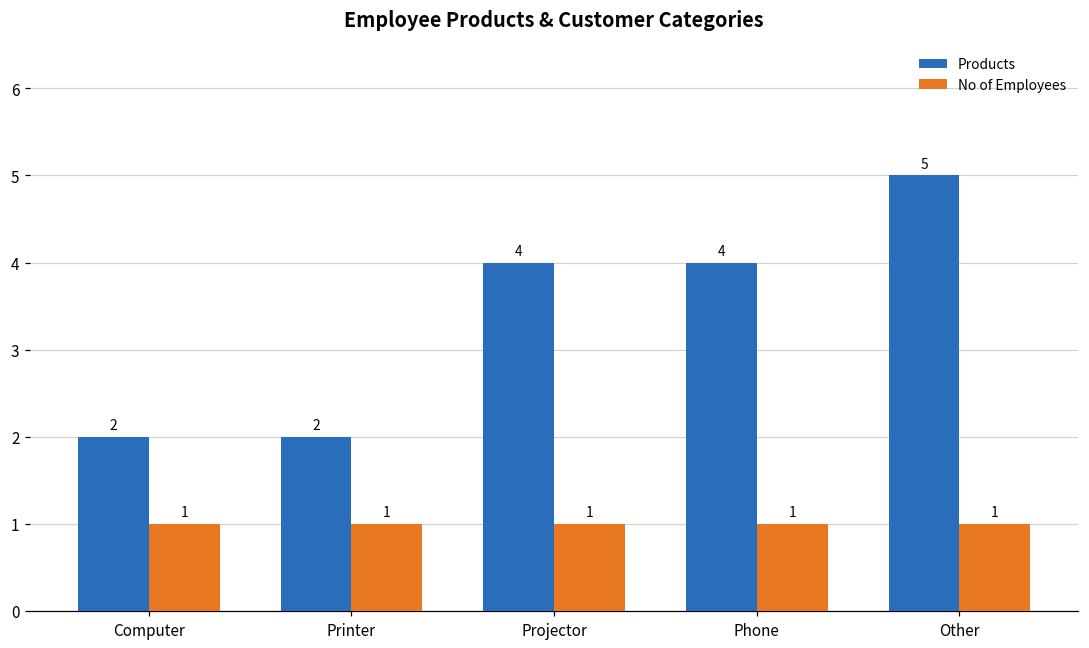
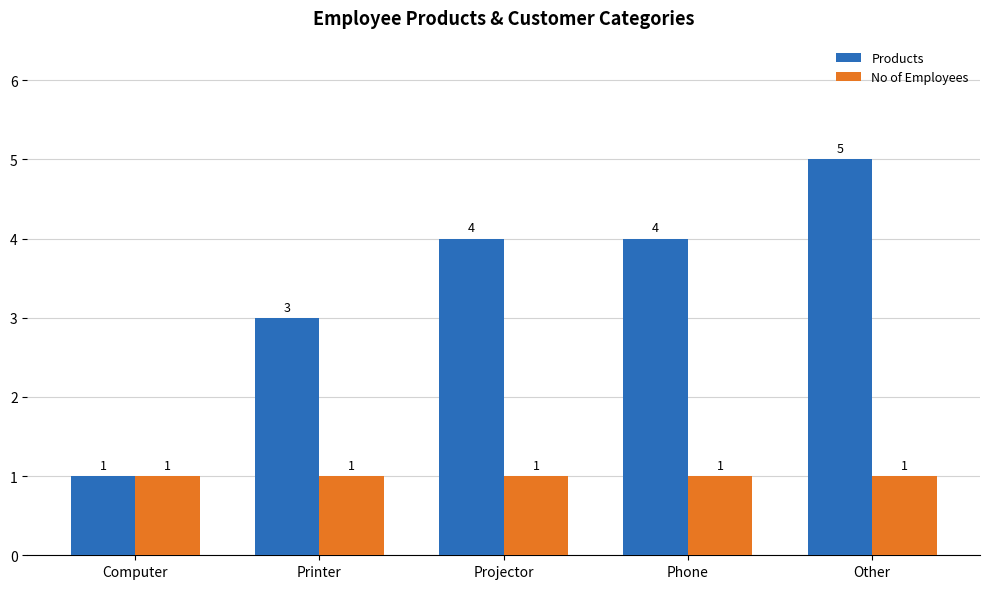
  {
    "Products": {
-     "Computer": 2,
-     "Printer": 2,
+     "Computer": 1,
+     "Printer": 3,
      "Projector": 4,
      "Phone": 4,
      "Other": 5
    },
    "No of Employees": {
      "Computer": 1,
      "Printer": 1,
      "Projector": 1,
      "Phone": 1,
      "Other": 1
    }
  }
